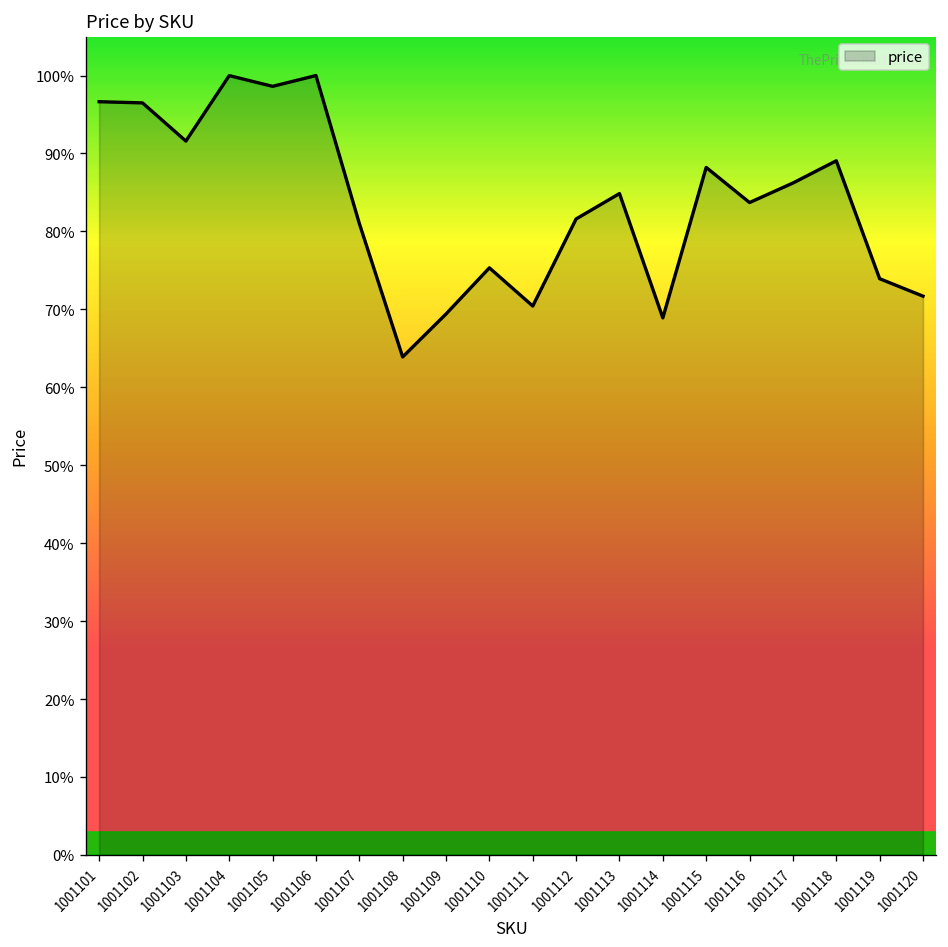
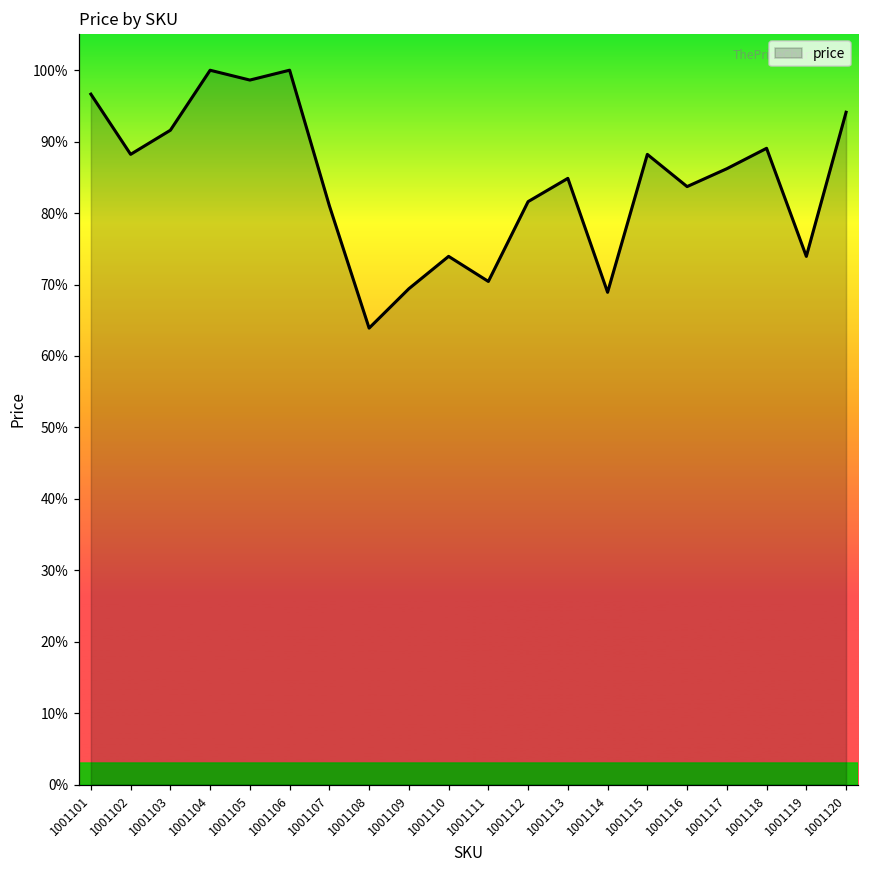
  {
    "1001101": "97%",
-   "1001102": "96%",
+   "1001102": "88%",
    "1001103": "92%",
    "1001104": "100%",
    "1001105": "99%",
    "1001106": "100%",
    "1001107": "81%",
    "1001108": "64%",
    "1001109": "69%",
-   "1001110": "75%",
+   "1001110": "74%",
    "1001111": "70%",
    "1001112": "82%",
    "1001113": "85%",
    "1001114": "69%",
    "1001115": "88%",
    "1001116": "84%",
    "1001117": "86%",
    "1001118": "89%",
    "1001119": "74%",
-   "1001120": "72%"
+   "1001120": "94%"
  }
